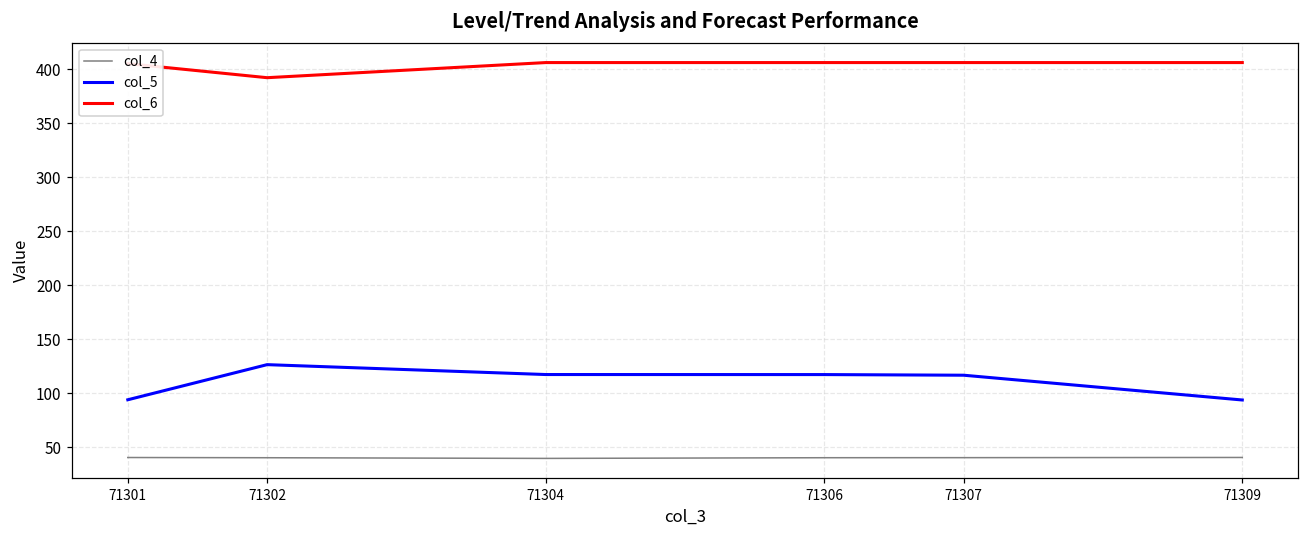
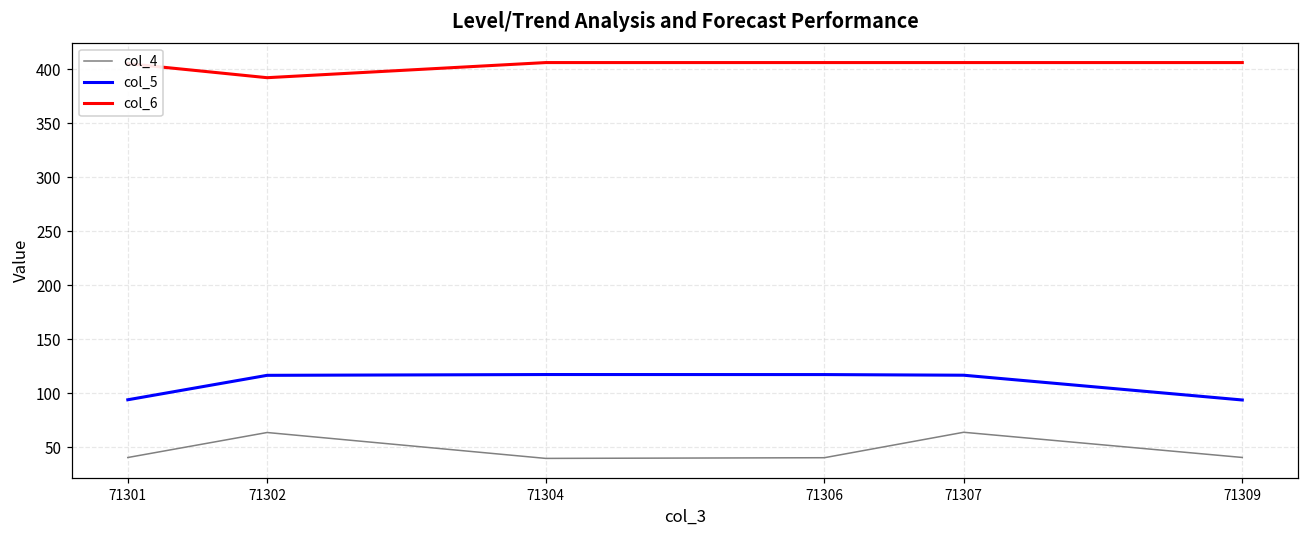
  {
    "col_4": {
      "71301": 40,
-     "71302": 40,
+     "71302": 60,
      "71304": 40,
      "71306": 40,
-     "71307": 40,
+     "71307": 60,
      "71309": 40
    },
    "col_5": {
      "71301": 90,
-     "71302": 130,
+     "71302": 120,
      "71304": 120,
      "71306": 120,
      "71307": 120,
      "71309": 90
    },
    "col_6": {
      "71302": 390,
      "71304": 410,
      "71306": 410,
      "71307": 410,
      "71309": 410
    }
  }
